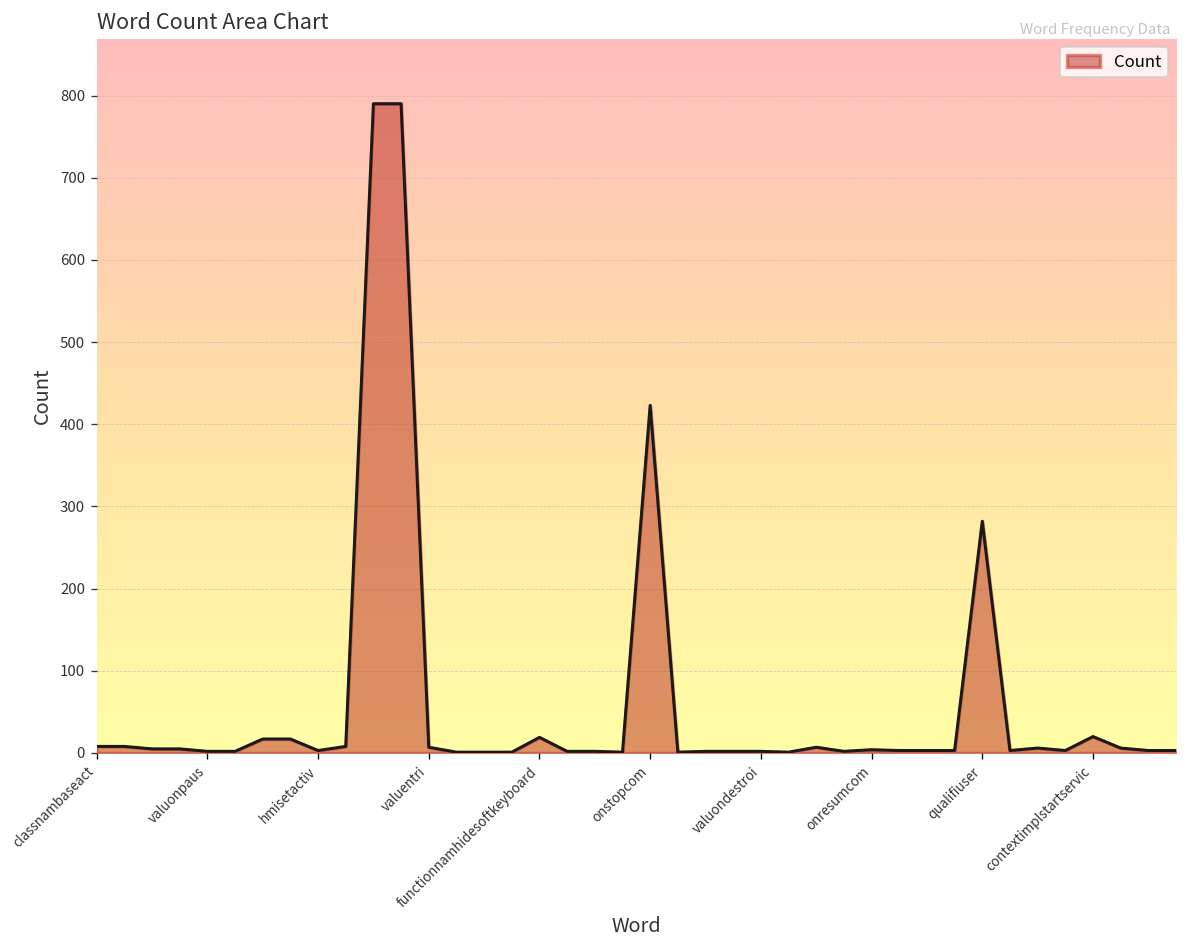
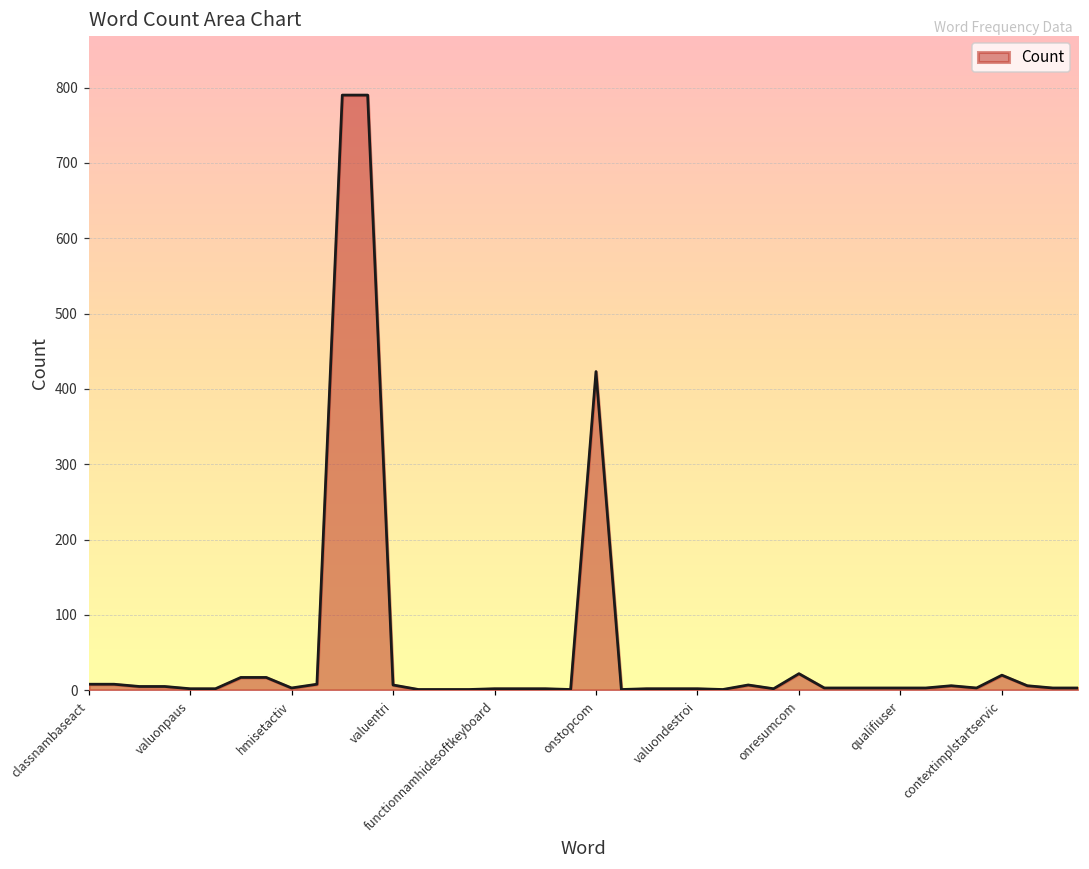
  {
    "classnambaseact": 10,
    "valuonpaus": 0,
    "hmisetactiv": 0,
    "valuentri": 10,
-   "functionnamhidesoftkeyboard": 20,
+   "functionnamhidesoftkeyboard": 0,
    "onstopcom": 420,
    "valuondestroi": 0,
-   "onresumcom": 0,
-   "qualifiuser": 280,
+   "onresumcom": 20,
+   "qualifiuser": 0,
    "contextimplstartservic": 20
  }
